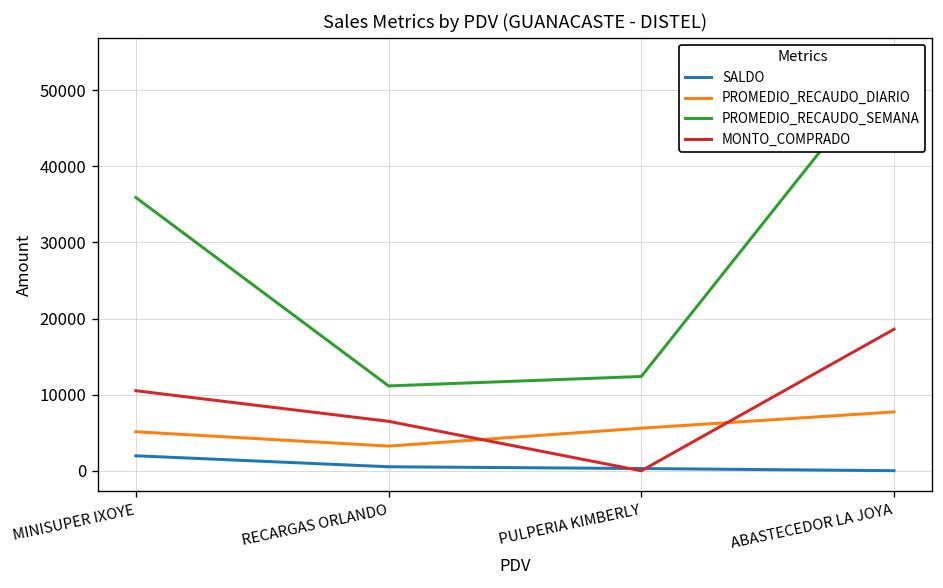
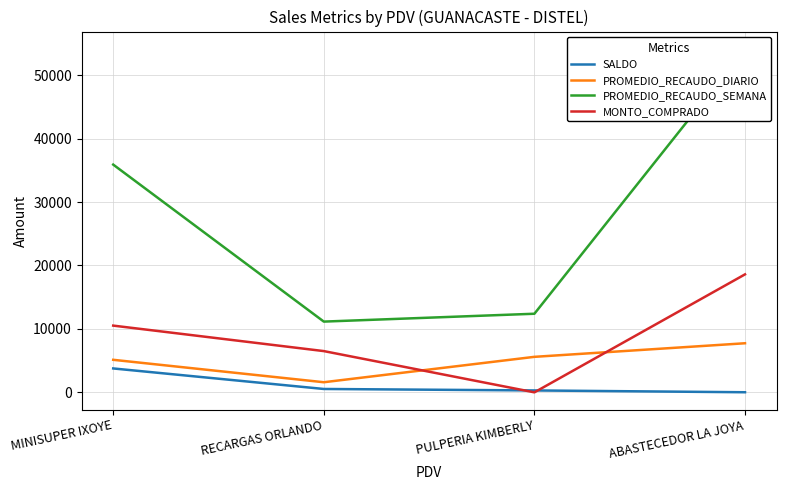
  {
    "SALDO": {
-     "MINISUPER IXOYE": 2000,
+     "MINISUPER IXOYE": 4000,
      "RECARGAS ORLANDO": 1000,
      "ABASTECEDOR LA JOYA": 0
    },
    "PROMEDIO_RECAUDO_DIARIO": {
      "MINISUPER IXOYE": 5000,
-     "RECARGAS ORLANDO": 3000,
+     "RECARGAS ORLANDO": 2000,
      "PULPERIA KIMBERLY": 6000,
      "ABASTECEDOR LA JOYA": 8000
    },
    "PROMEDIO_RECAUDO_SEMANA": {
      "MINISUPER IXOYE": 36000,
      "RECARGAS ORLANDO": 11000,
      "PULPERIA KIMBERLY": 12000
    },
    "MONTO_COMPRADO": {
      "MINISUPER IXOYE": 11000,
      "RECARGAS ORLANDO": 7000,
      "ABASTECEDOR LA JOYA": 19000
    }
  }
